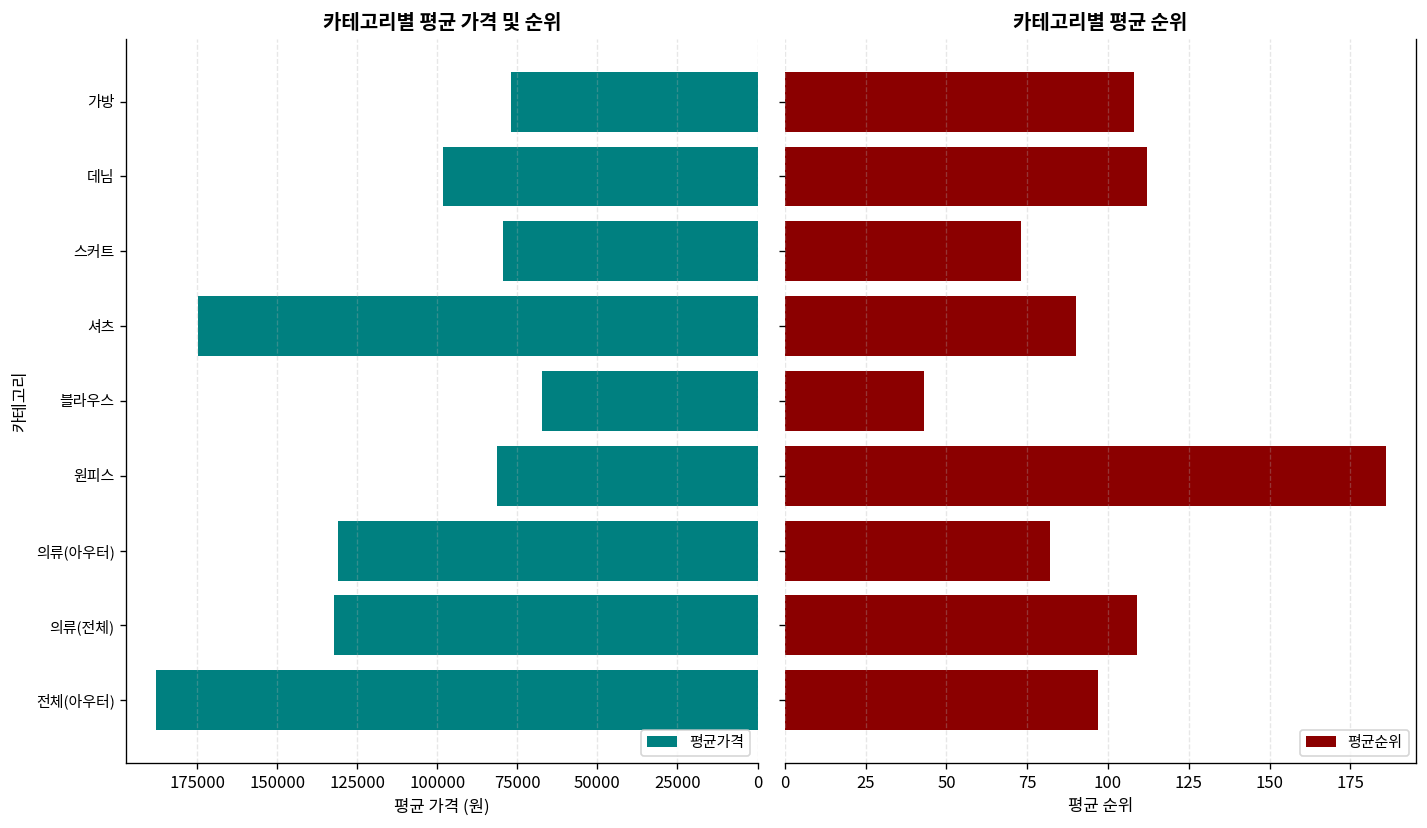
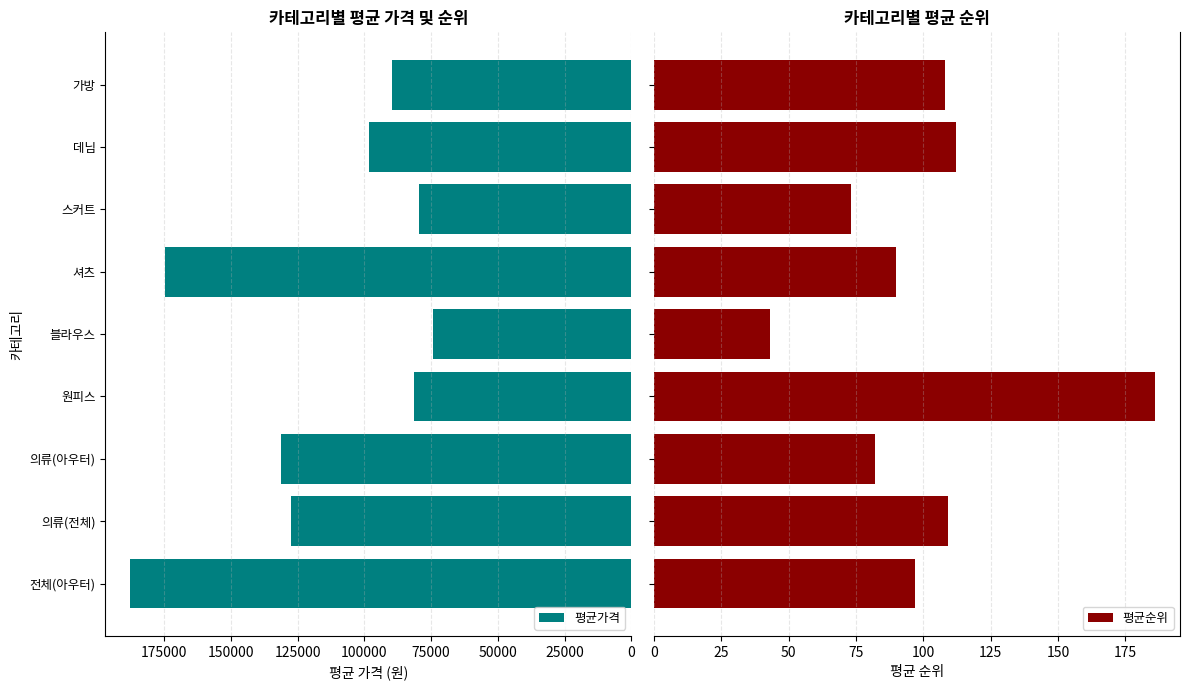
  {
    "카테고리별 평균 가격 및 순위": {
-     "가방": 77000,
+     "가방": 90000,
      "데님": 98000,
      "스커트": 79000,
      "셔츠": 175000,
-     "블라우스": 67000,
+     "블라우스": 74000,
      "원피스": 81000,
      "의류(아우터)": 131000,
-     "의류(전체)": 132000,
+     "의류(전체)": 128000,
      "전체(아우터)": 188000
    }
  }
